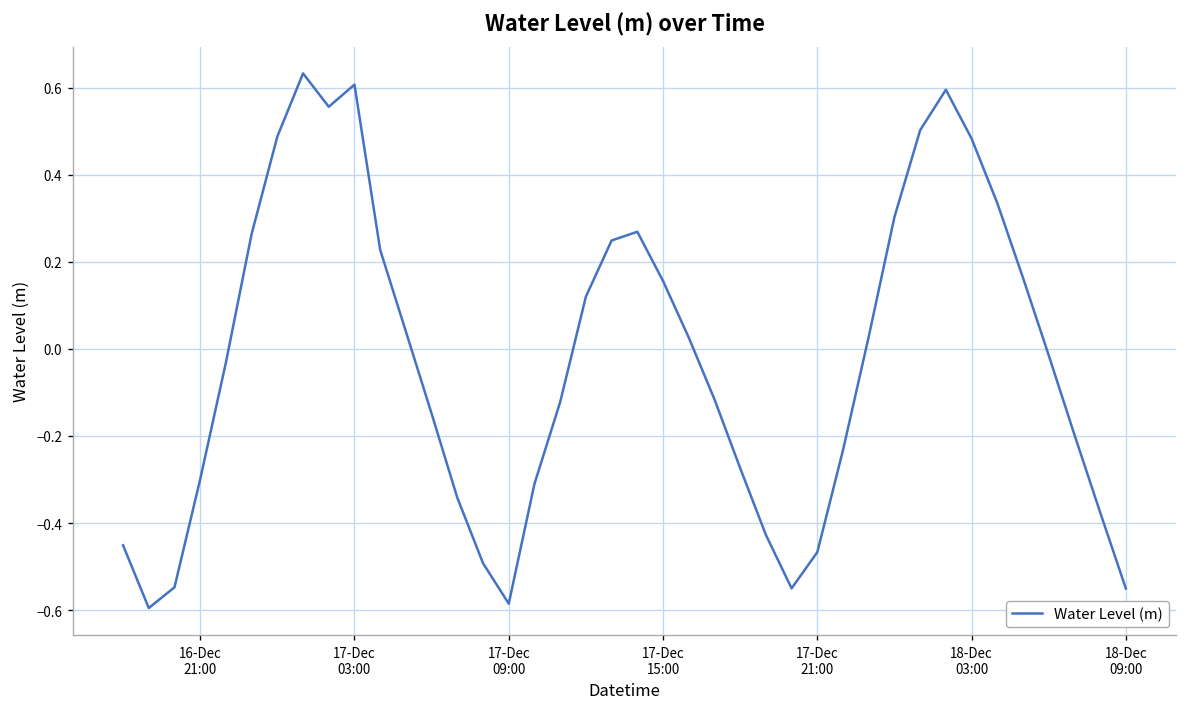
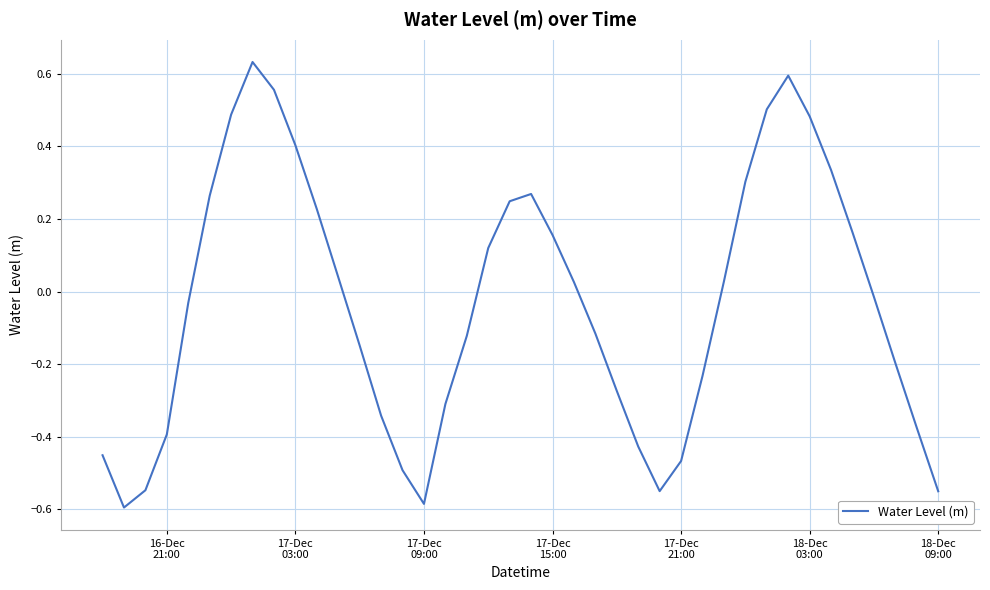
  {
-   "16-Dec 21:00": -0.30,
-   "17-Dec 03:00": 0.61,
+   "16-Dec 21:00": -0.39,
+   "17-Dec 03:00": 0.40,
    "17-Dec 09:00": -0.59,
    "17-Dec 15:00": 0.16,
    "17-Dec 21:00": -0.47,
    "18-Dec 03:00": 0.48,
    "18-Dec 09:00": -0.55
  }
